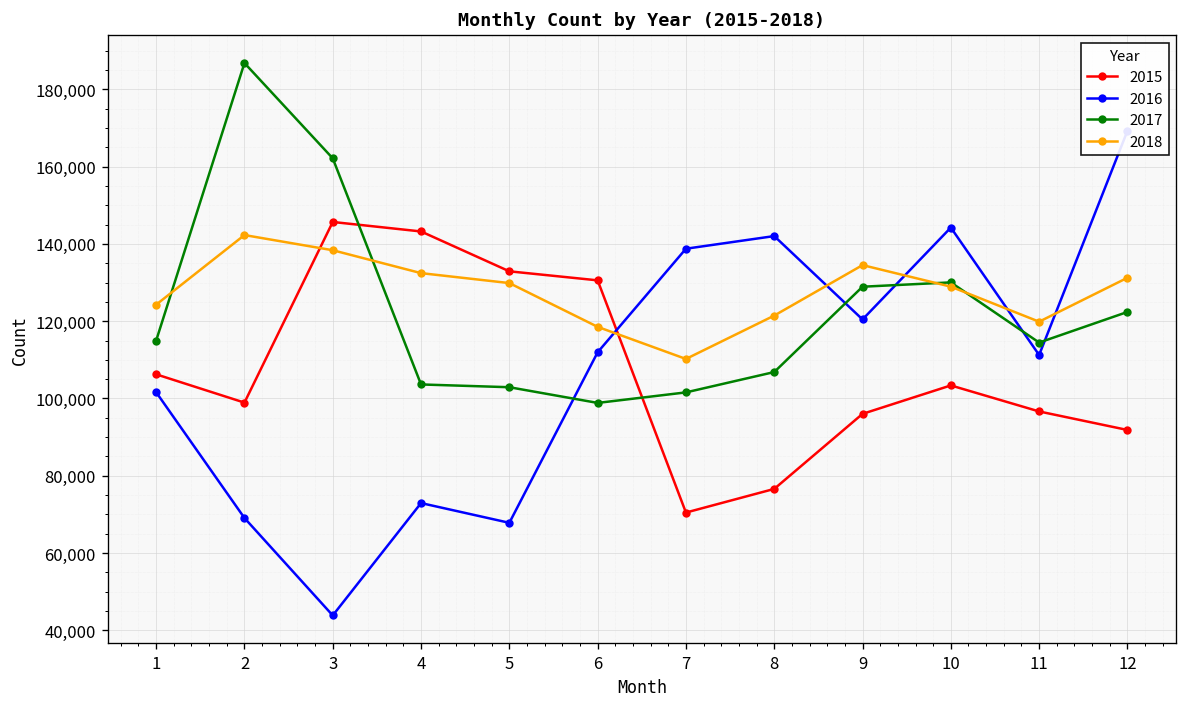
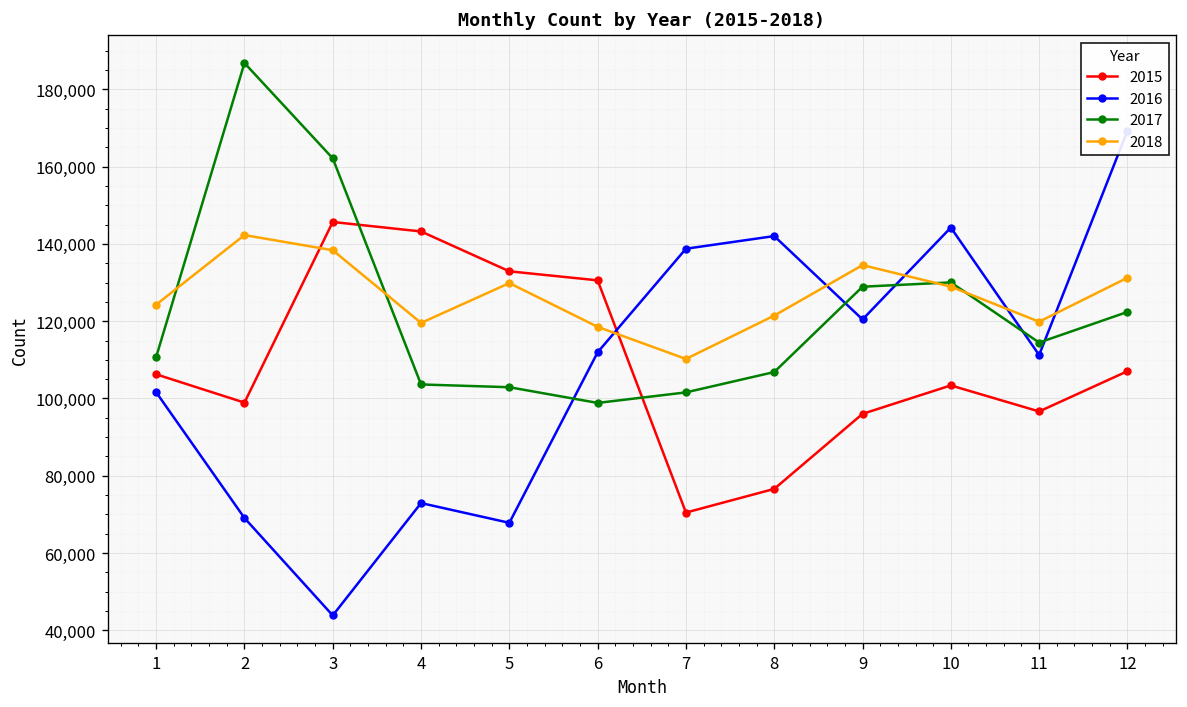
  {
    "2015": {
      "1": "106,000",
      "2": "99,000",
      "3": "146,000",
      "4": "143,000",
      "5": "133,000",
      "6": "131,000",
      "7": "70,000",
      "8": "77,000",
      "9": "96,000",
      "10": "103,000",
      "11": "97,000",
-     "12": "92,000"
+     "12": "107,000"
    },
    "2016": {
      "1": "102,000",
      "2": "69,000",
      "3": "44,000",
      "4": "73,000",
      "5": "68,000",
      "6": "112,000",
      "7": "139,000",
      "8": "142,000",
      "9": "120,000",
      "10": "144,000",
      "11": "111,000"
    },
    "2017": {
-     "1": "115,000",
+     "1": "111,000",
      "2": "187,000",
      "3": "162,000",
      "4": "104,000",
      "5": "103,000",
      "6": "99,000",
      "7": "102,000",
      "8": "107,000",
      "9": "129,000",
      "10": "130,000",
      "11": "114,000",
      "12": "122,000"
    },
    "2018": {
      "1": "124,000",
      "2": "142,000",
      "3": "138,000",
-     "4": "132,000",
+     "4": "120,000",
      "5": "130,000",
      "6": "119,000",
      "7": "110,000",
      "8": "121,000",
      "9": "135,000",
      "10": "129,000",
      "11": "120,000",
      "12": "131,000"
    }
  }
